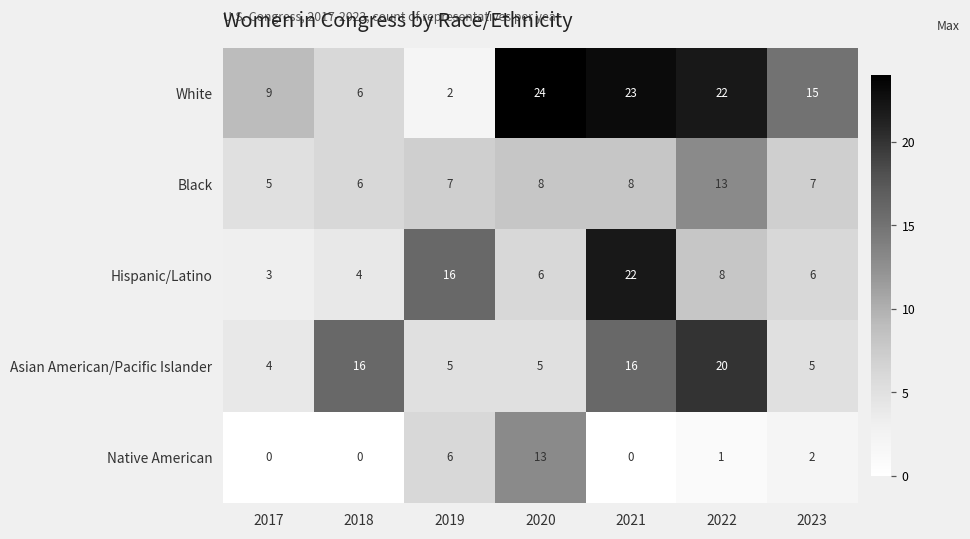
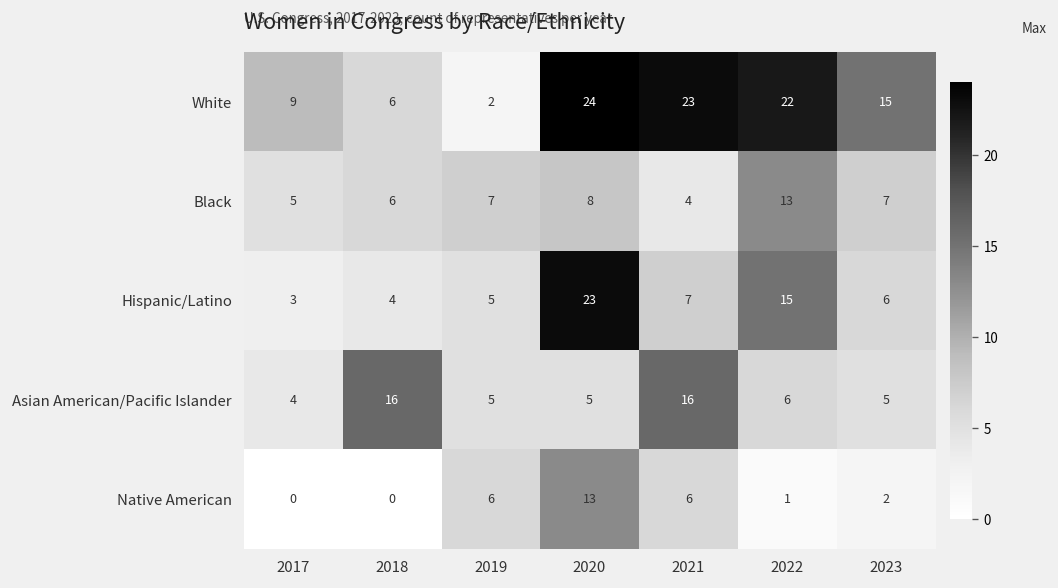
  {
    "White": {
      "2017": 9,
      "2018": 6,
      "2019": 2,
      "2020": 24,
      "2021": 23,
      "2022": 22,
      "2023": 15
    },
    "Black": {
      "2017": 5,
      "2018": 6,
      "2019": 7,
      "2020": 8,
-     "2021": 8,
+     "2021": 4,
      "2022": 13,
      "2023": 7
    },
    "Hispanic/Latino": {
      "2017": 3,
      "2018": 4,
-     "2019": 16,
-     "2020": 6,
-     "2021": 22,
-     "2022": 8,
+     "2019": 5,
+     "2020": 23,
+     "2021": 7,
+     "2022": 15,
      "2023": 6
    },
    "Asian American/Pacific Islander": {
      "2017": 4,
      "2018": 16,
      "2019": 5,
      "2020": 5,
      "2021": 16,
-     "2022": 20,
+     "2022": 6,
      "2023": 5
    },
    "Native American": {
      "2017": 0,
      "2018": 0,
      "2019": 6,
      "2020": 13,
-     "2021": 0,
+     "2021": 6,
      "2022": 1,
      "2023": 2
    }
  }
